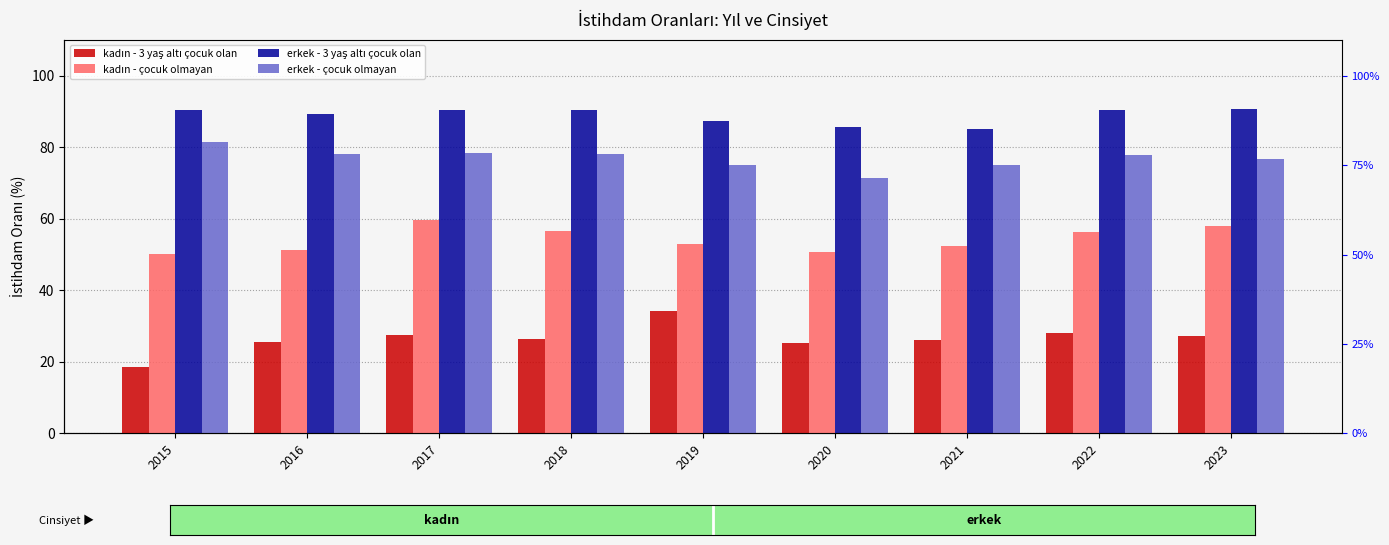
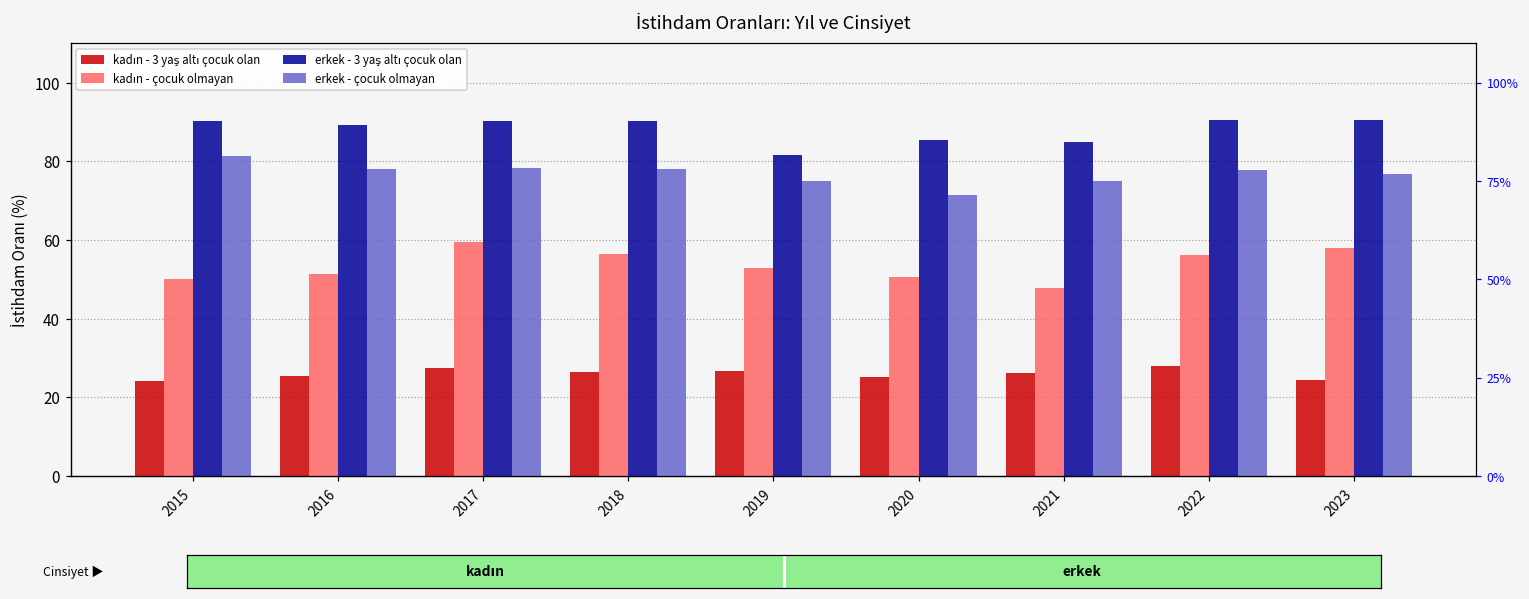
  {
    "kadın - 3 yaş altı çocuk olan": {
-     "2015": 18,
+     "2015": 24,
      "2016": 25,
      "2017": 27,
      "2018": 27,
-     "2019": 34,
+     "2019": 27,
      "2020": 25,
      "2021": 26,
      "2022": 28,
-     "2023": 27
+     "2023": 24
    },
    "kadın - çocuk olmayan": {
      "2015": 50,
      "2016": 51,
      "2017": 60,
      "2018": 57,
      "2019": 53,
      "2020": 51,
-     "2021": 52,
+     "2021": 48,
      "2022": 56,
      "2023": 58
    },
    "erkek - 3 yaş altı çocuk olan": {
      "2015": 90,
      "2016": 89,
      "2017": 90,
      "2018": 90,
-     "2019": 87,
+     "2019": 82,
      "2020": 86,
      "2021": 85,
      "2022": 91,
      "2023": 91
    },
    "erkek - çocuk olmayan": {
      "2015": 81,
      "2016": 78,
      "2017": 78,
      "2018": 78,
      "2019": 75,
      "2020": 71,
      "2021": 75,
      "2022": 78,
      "2023": 77
    }
  }
